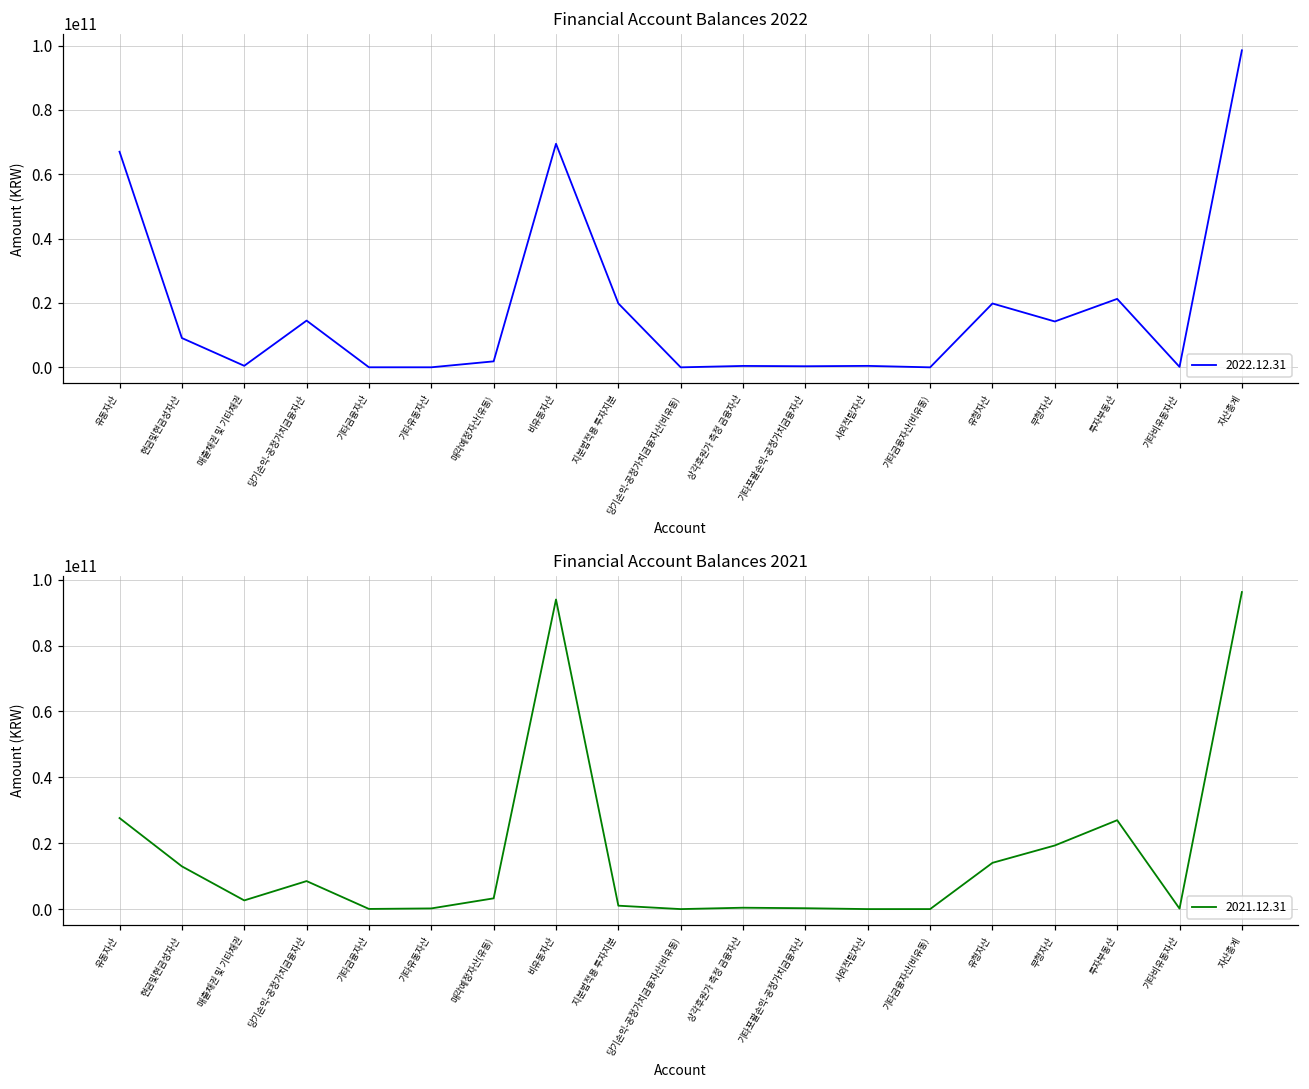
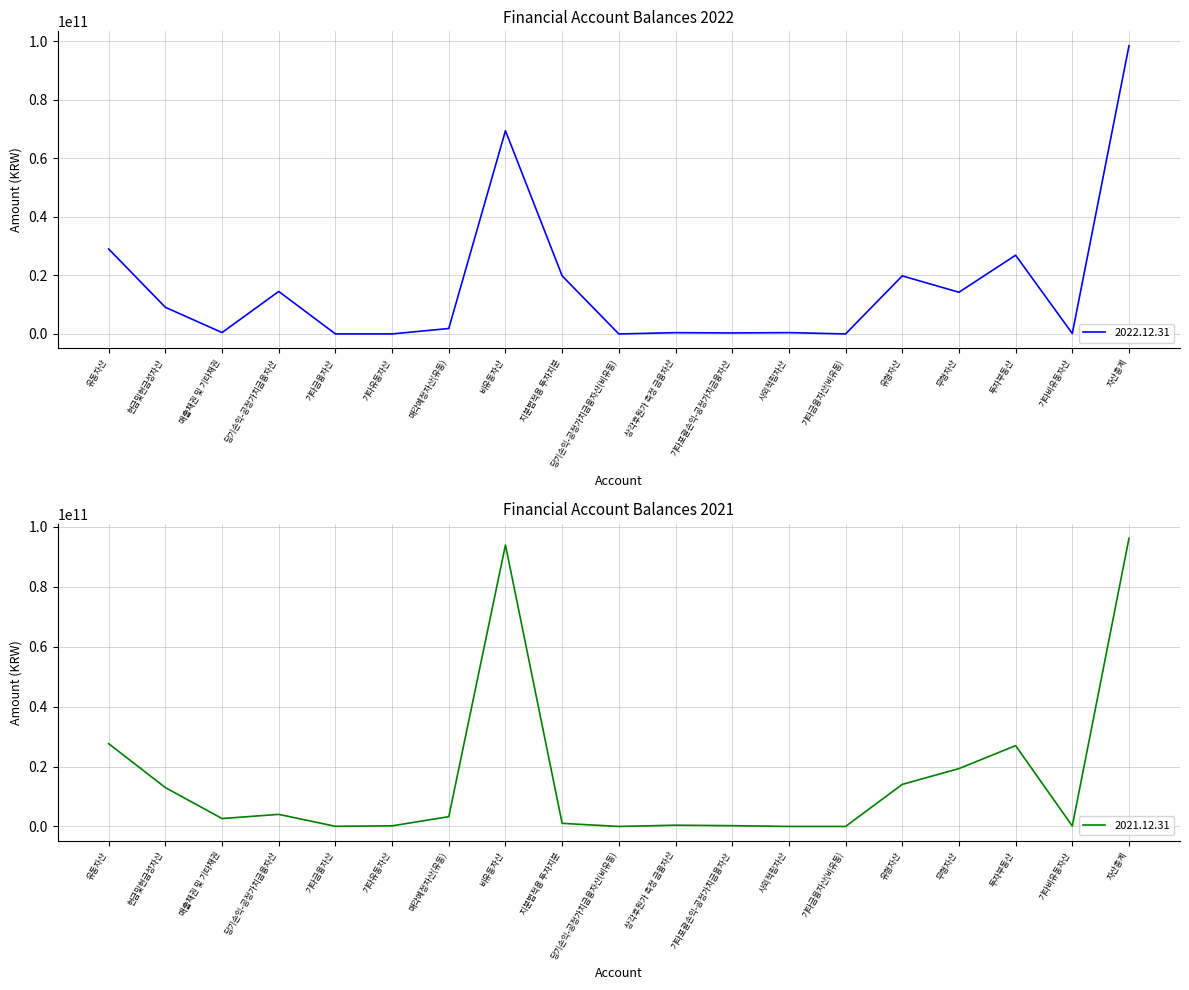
  {
    "Financial Account Balances 2022": {
-     "유동자산": 67000000000,
+     "유동자산": 29000000000,
      "현금및현금성자산": 9000000000,
      "매출채권 및 기타채권": 0,
      "당기손익-공정가치금융자산": 15000000000,
      "기타금융자산": 0,
      "기타유동자산": 0,
      "매각예정자산(유동)": 2000000000,
      "비유동자산": 69000000000,
      "지분법적용 투자지분": 20000000000,
      "당기손익-공정가치금융자산(비유동)": 0,
      "상각후원가 측정 금융자산": 0,
      "기타포괄손익-공정가치금융자산": 0,
      "사외적립자산": 0,
      "기타금융자산(비유동)": 0,
      "유형자산": 20000000000,
      "무형자산": 14000000000,
-     "투자부동산": 21000000000,
+     "투자부동산": 27000000000,
      "기타비유동자산": 0,
      "자산총계": 99000000000
    },
    "Financial Account Balances 2021": {
      "유동자산": 28000000000,
      "현금및현금성자산": 13000000000,
      "매출채권 및 기타채권": 3000000000,
-     "당기손익-공정가치금융자산": 9000000000,
+     "당기손익-공정가치금융자산": 4000000000,
      "기타금융자산": 0,
      "기타유동자산": 0,
      "매각예정자산(유동)": 3000000000,
      "비유동자산": 94000000000,
      "지분법적용 투자지분": 1000000000,
      "당기손익-공정가치금융자산(비유동)": 0,
      "상각후원가 측정 금융자산": 0,
      "기타포괄손익-공정가치금융자산": 0,
      "사외적립자산": 0,
      "기타금융자산(비유동)": 0,
      "유형자산": 14000000000,
      "무형자산": 19000000000,
      "투자부동산": 27000000000,
      "기타비유동자산": 0,
      "자산총계": 96000000000
    }
  }
